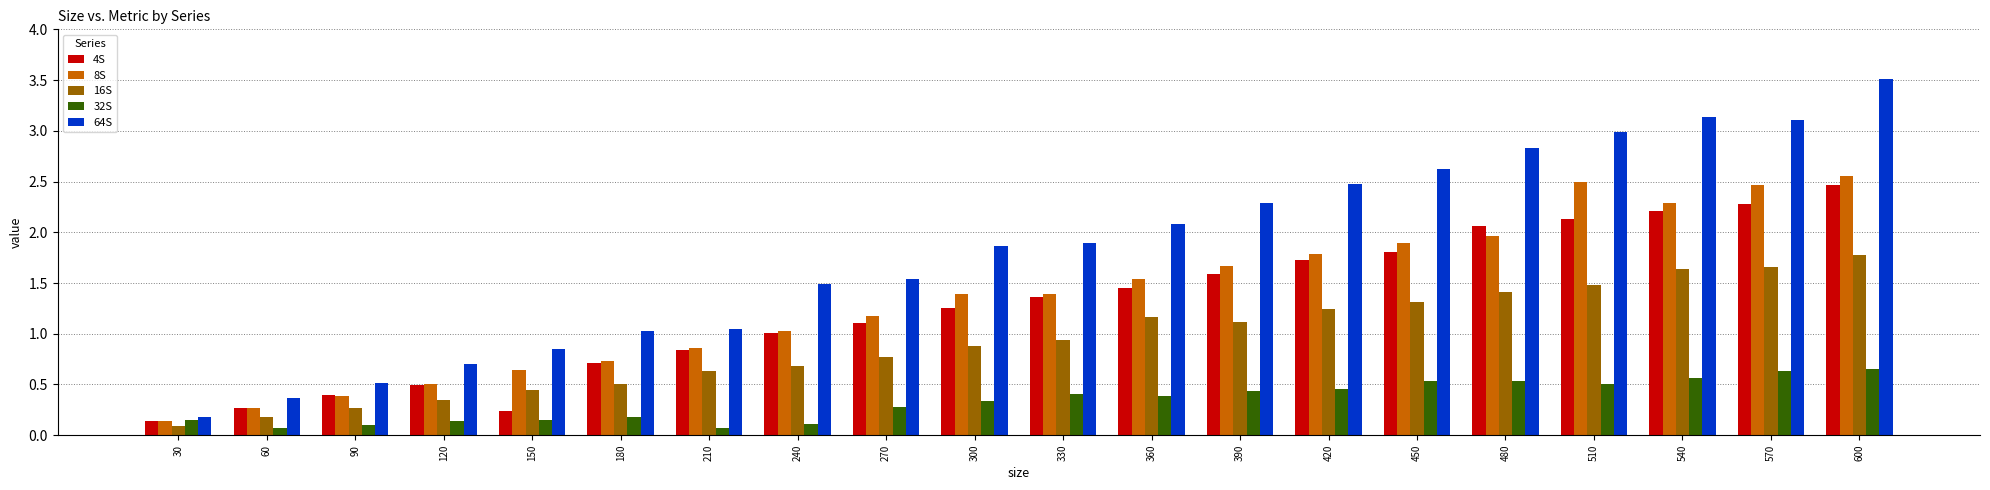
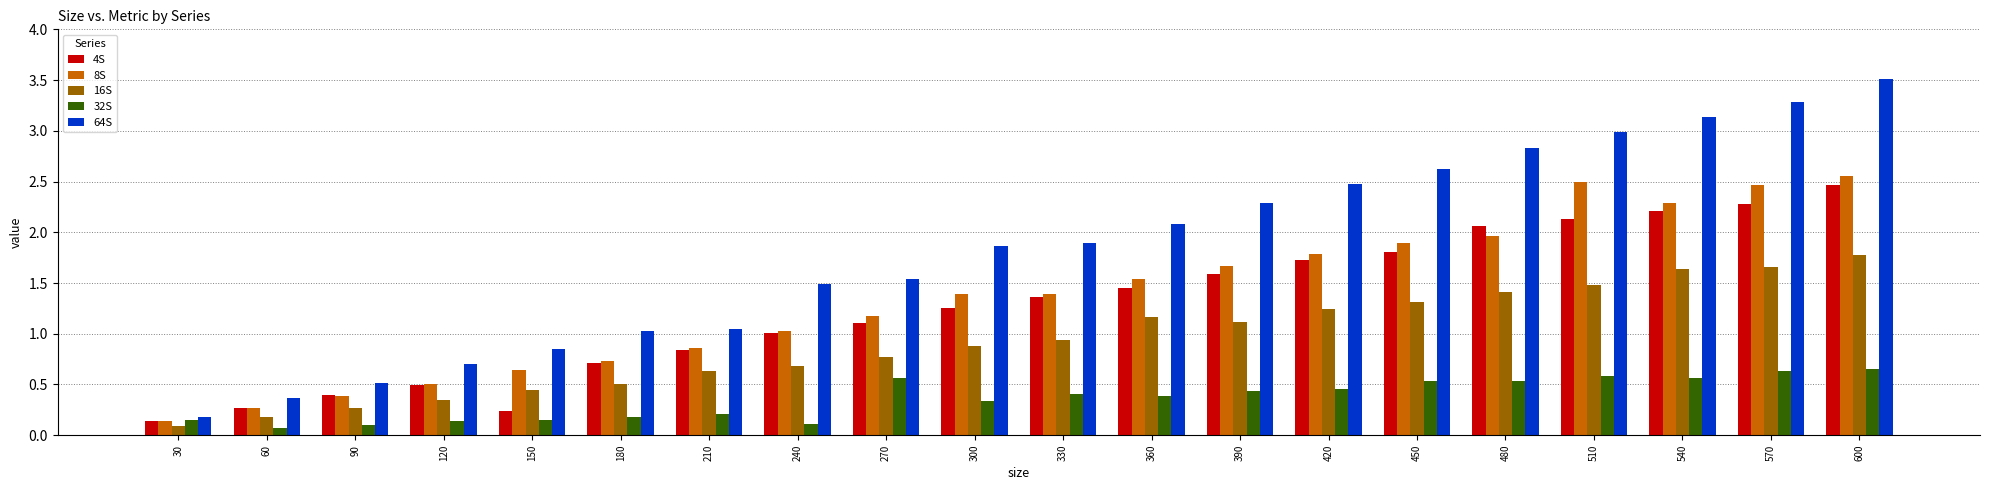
  {
    "4S": {
      "30": 0.14,
      "60": 0.27,
      "90": 0.40,
      "120": 0.50,
      "150": 0.24,
      "180": 0.72,
      "210": 0.84,
      "240": 1.01,
      "270": 1.11,
      "300": 1.25,
      "330": 1.36,
      "360": 1.45,
      "390": 1.59,
      "420": 1.73,
      "450": 1.80,
      "480": 2.06,
      "510": 2.13,
      "540": 2.21,
      "570": 2.27,
      "600": 2.47
    },
    "32S": {
      "30": 0.15,
      "60": 0.07,
      "90": 0.10,
      "120": 0.14,
      "150": 0.15,
      "180": 0.18,
-     "210": 0.07,
+     "210": 0.21,
      "240": 0.11,
-     "270": 0.28,
+     "270": 0.56,
      "300": 0.34,
      "330": 0.41,
      "360": 0.39,
      "390": 0.43,
      "420": 0.46,
      "450": 0.54,
      "480": 0.53,
-     "510": 0.51,
+     "510": 0.59,
      "540": 0.56,
      "570": 0.63,
      "600": 0.65
    },
    "64S": {
      "30": 0.18,
      "60": 0.36,
      "90": 0.51,
      "120": 0.70,
      "150": 0.85,
      "180": 1.03,
      "210": 1.05,
      "240": 1.49,
      "270": 1.54,
      "300": 1.87,
      "330": 1.90,
      "360": 2.08,
      "390": 2.29,
      "420": 2.47,
      "450": 2.62,
      "480": 2.84,
      "510": 2.99,
      "540": 3.14,
-     "570": 3.11,
+     "570": 3.29,
      "600": 3.51
    }
  }
